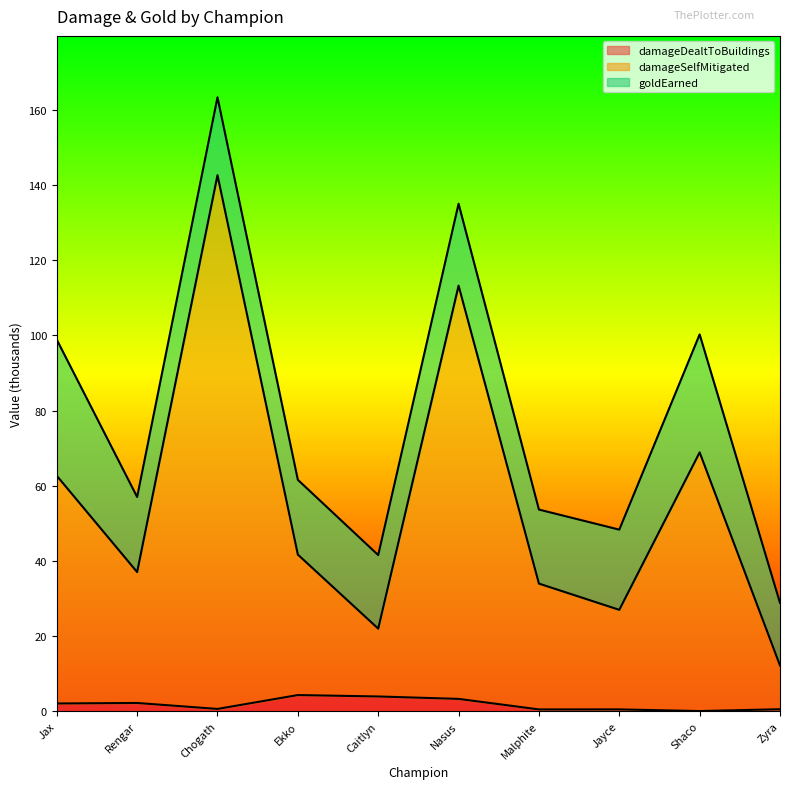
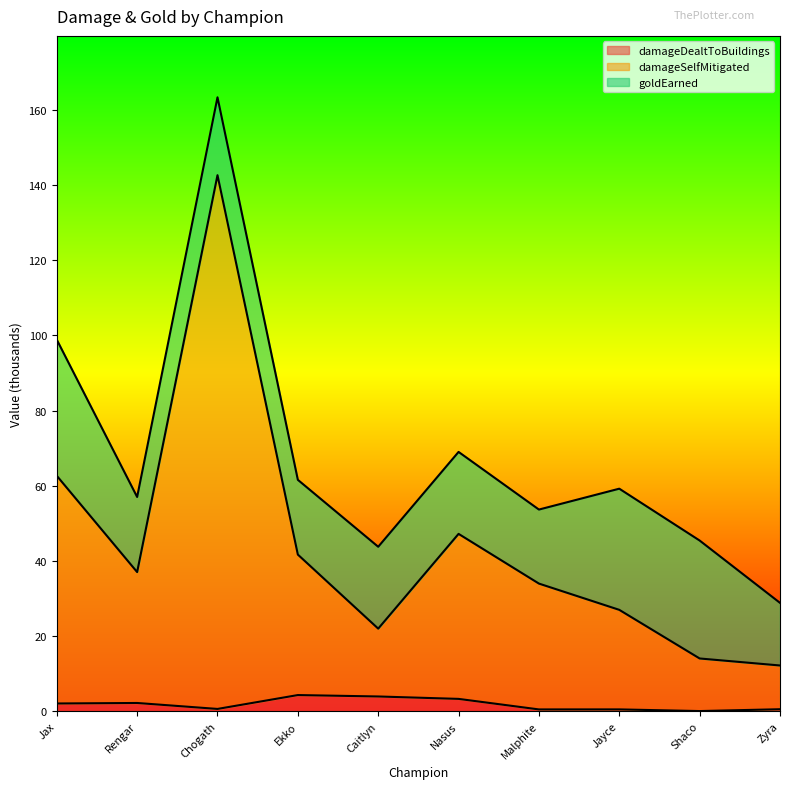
  {
    "damageDealtToBuildings": {
      "Jax": 2,
      "Rengar": 2,
      "Chogath": 1,
      "Ekko": 4,
      "Caitlyn": 4,
      "Nasus": 3,
      "Malphite": 1,
      "Jayce": 1,
      "Shaco": 0,
      "Zyra": 1
    },
    "damageSelfMitigated": {
      "Jax": 61,
      "Rengar": 35,
      "Chogath": 142,
      "Ekko": 37,
      "Caitlyn": 18,
-     "Nasus": 110,
+     "Nasus": 44,
      "Malphite": 33,
      "Jayce": 26,
-     "Shaco": 69,
+     "Shaco": 14,
      "Zyra": 12
    },
    "goldEarned": {
      "Jax": 36,
      "Rengar": 20,
      "Chogath": 21,
      "Ekko": 20,
-     "Caitlyn": 20,
+     "Caitlyn": 22,
      "Nasus": 22,
      "Malphite": 20,
-     "Jayce": 21,
+     "Jayce": 32,
      "Shaco": 31,
      "Zyra": 17
    }
  }
